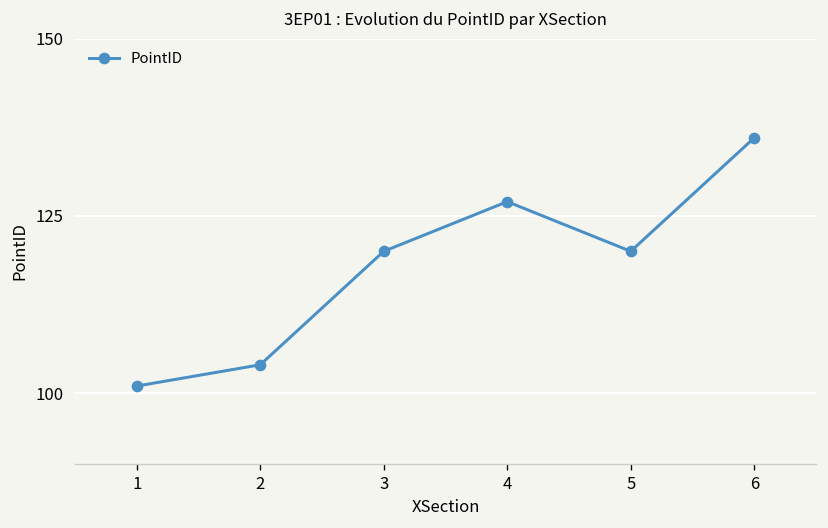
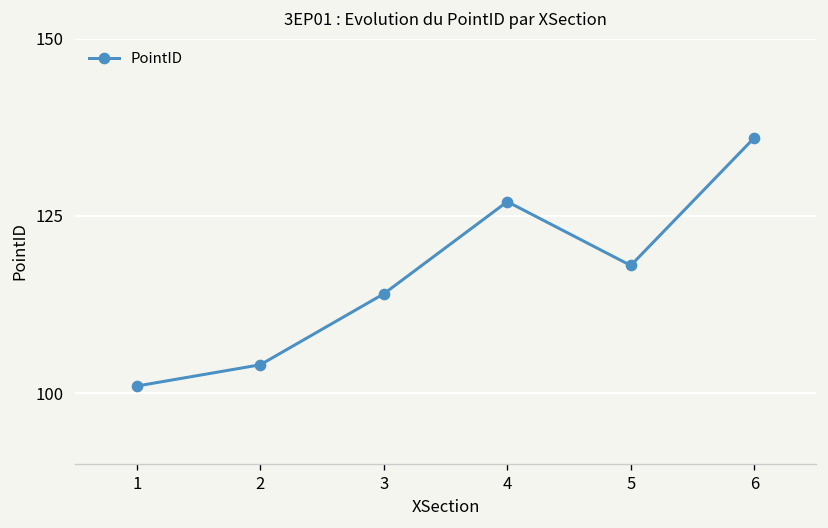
  {
    "1": 101,
    "2": 104,
-   "3": 120,
+   "3": 114,
    "4": 127,
-   "5": 120,
+   "5": 118,
    "6": 136
  }
